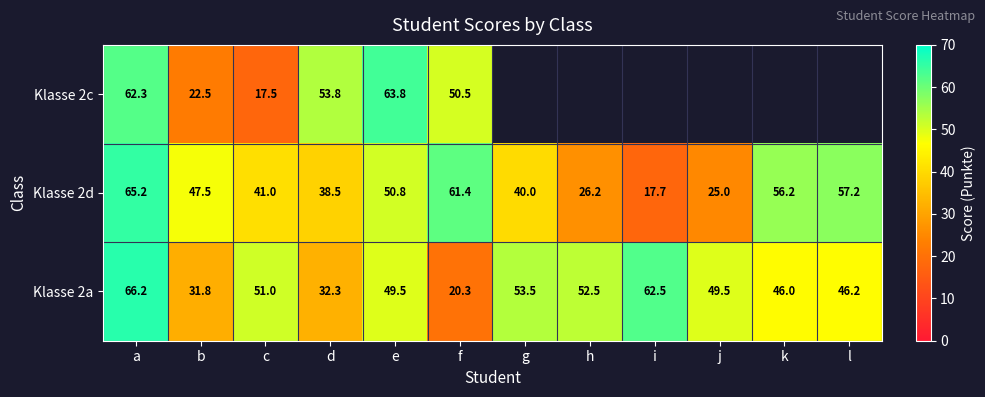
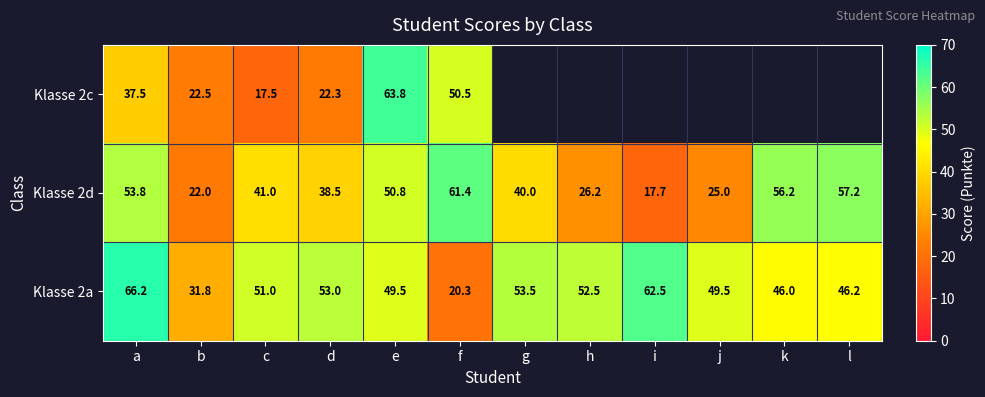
  {
    "Klasse 2c": {
-     "a": 62.3,
+     "a": 37.5,
      "b": 22.5,
      "c": 17.5,
-     "d": 53.8,
+     "d": 22.3,
      "e": 63.8,
      "f": 50.5
    },
    "Klasse 2d": {
-     "a": 65.2,
-     "b": 47.5,
+     "a": 53.8,
+     "b": 22.0,
      "c": 41.0,
      "d": 38.5,
      "e": 50.8,
      "f": 61.4,
      "g": 40.0,
      "h": 26.2,
      "i": 17.7,
      "j": 25.0,
      "k": 56.2,
      "l": 57.2
    },
    "Klasse 2a": {
      "a": 66.2,
      "b": 31.8,
      "c": 51.0,
-     "d": 32.3,
+     "d": 53.0,
      "e": 49.5,
      "f": 20.3,
      "g": 53.5,
      "h": 52.5,
      "i": 62.5,
      "j": 49.5,
      "k": 46.0,
      "l": 46.2
    }
  }
